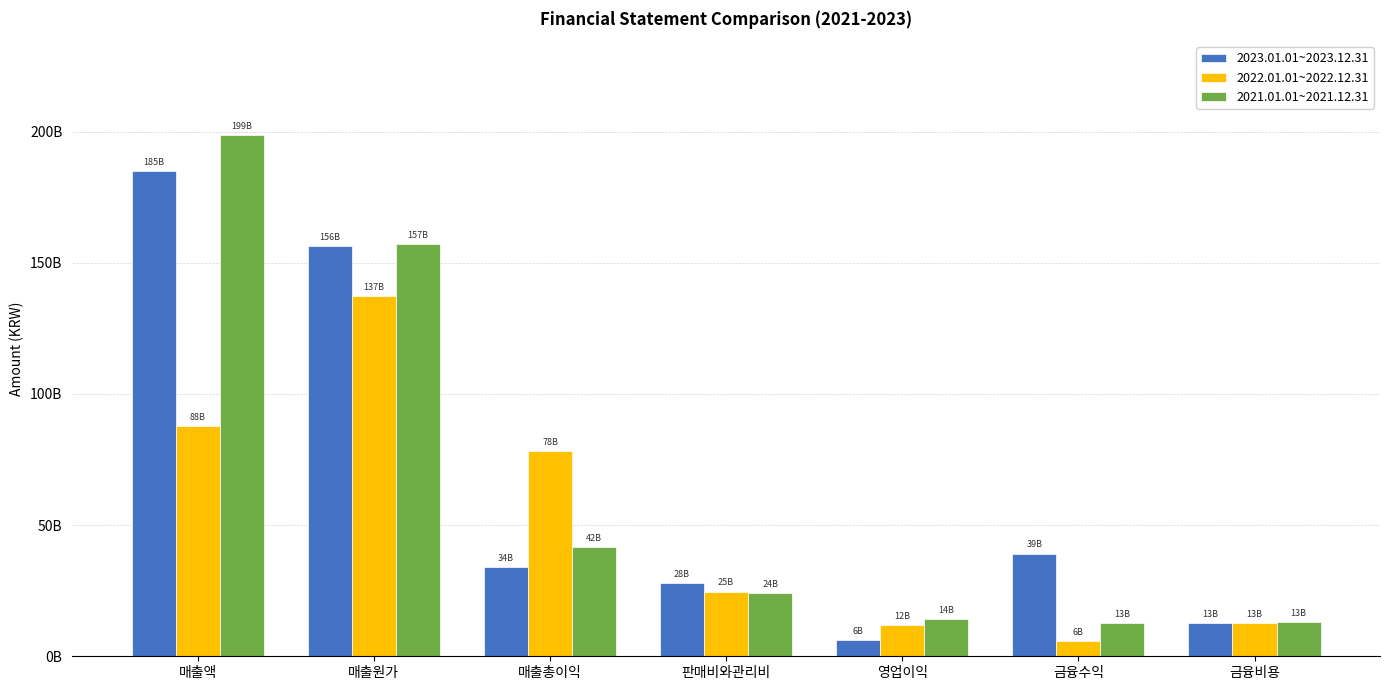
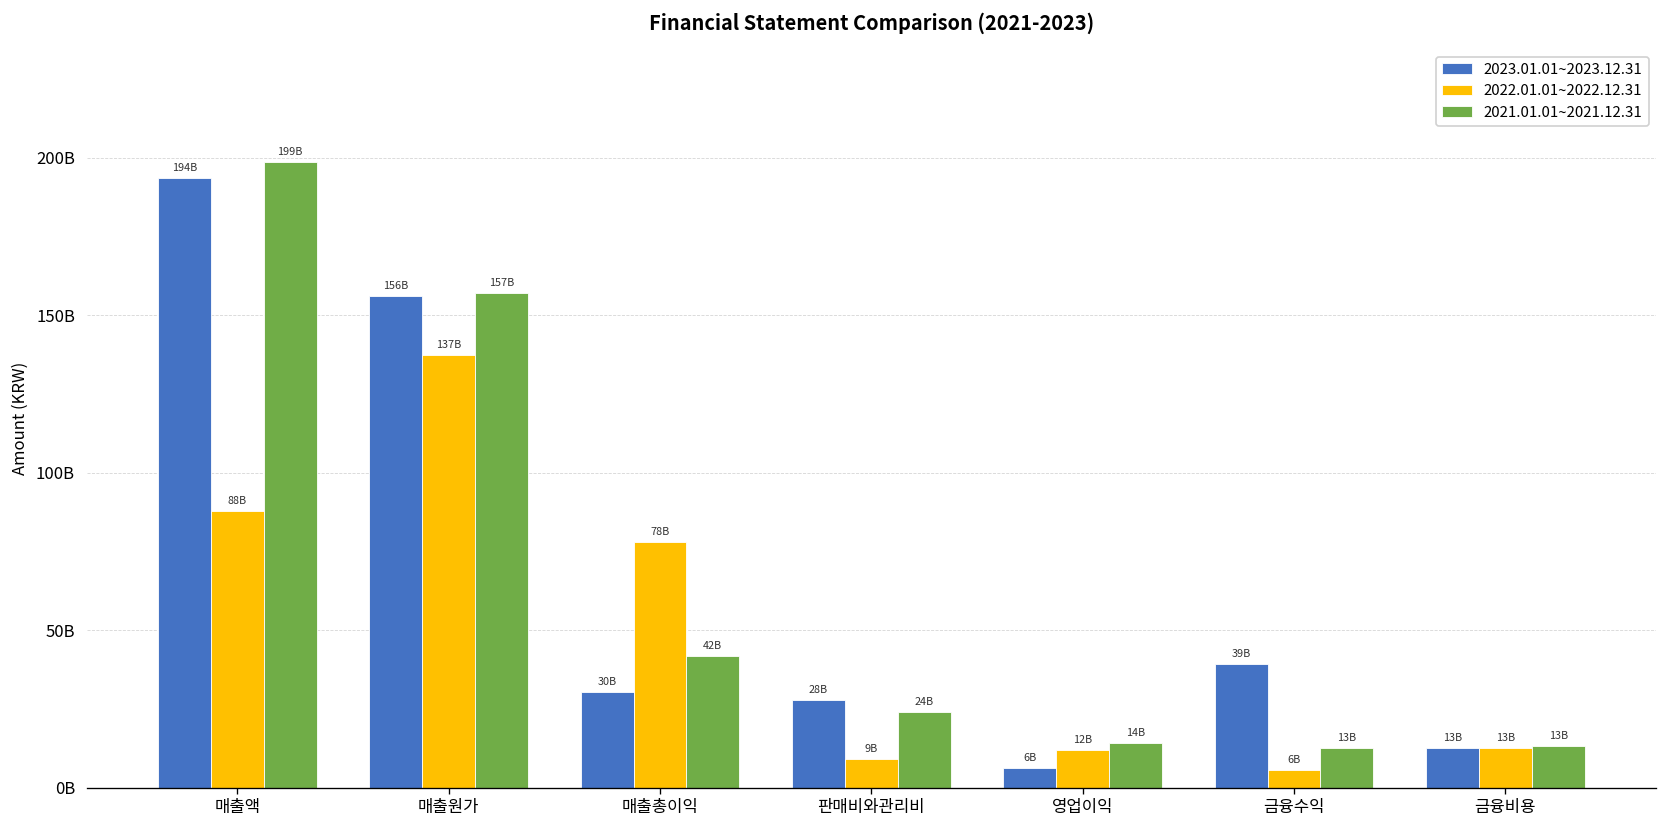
  {
    "2023.01.01~2023.12.31": {
-     "매출액": "185B",
+     "매출액": "194B",
      "매출원가": "156B",
-     "매출총이익": "34B",
+     "매출총이익": "30B",
      "판매비와관리비": "28B",
      "영업이익": "6B",
      "금융수익": "39B",
      "금융비용": "13B"
    },
    "2022.01.01~2022.12.31": {
      "매출액": "88B",
      "매출원가": "137B",
      "매출총이익": "78B",
-     "판매비와관리비": "25B",
+     "판매비와관리비": "9B",
      "영업이익": "12B",
      "금융수익": "6B",
      "금융비용": "13B"
    },
    "2021.01.01~2021.12.31": {
      "매출액": "199B",
      "매출원가": "157B",
      "매출총이익": "42B",
      "판매비와관리비": "24B",
      "영업이익": "14B",
      "금융수익": "13B",
      "금융비용": "13B"
    }
  }
